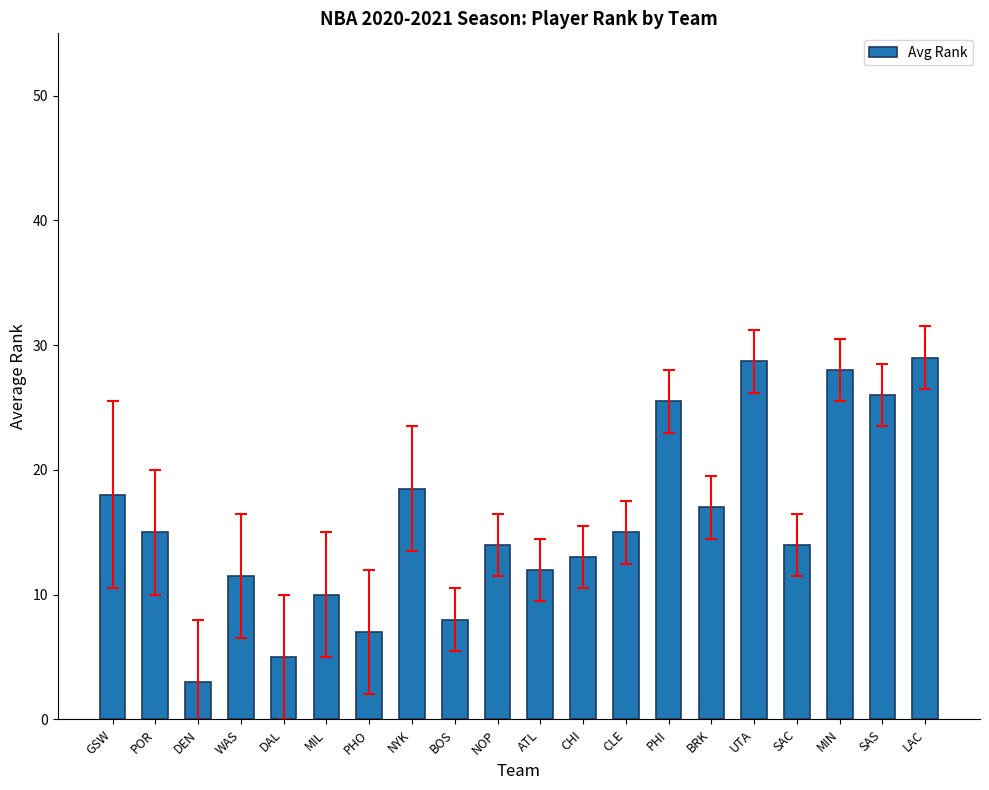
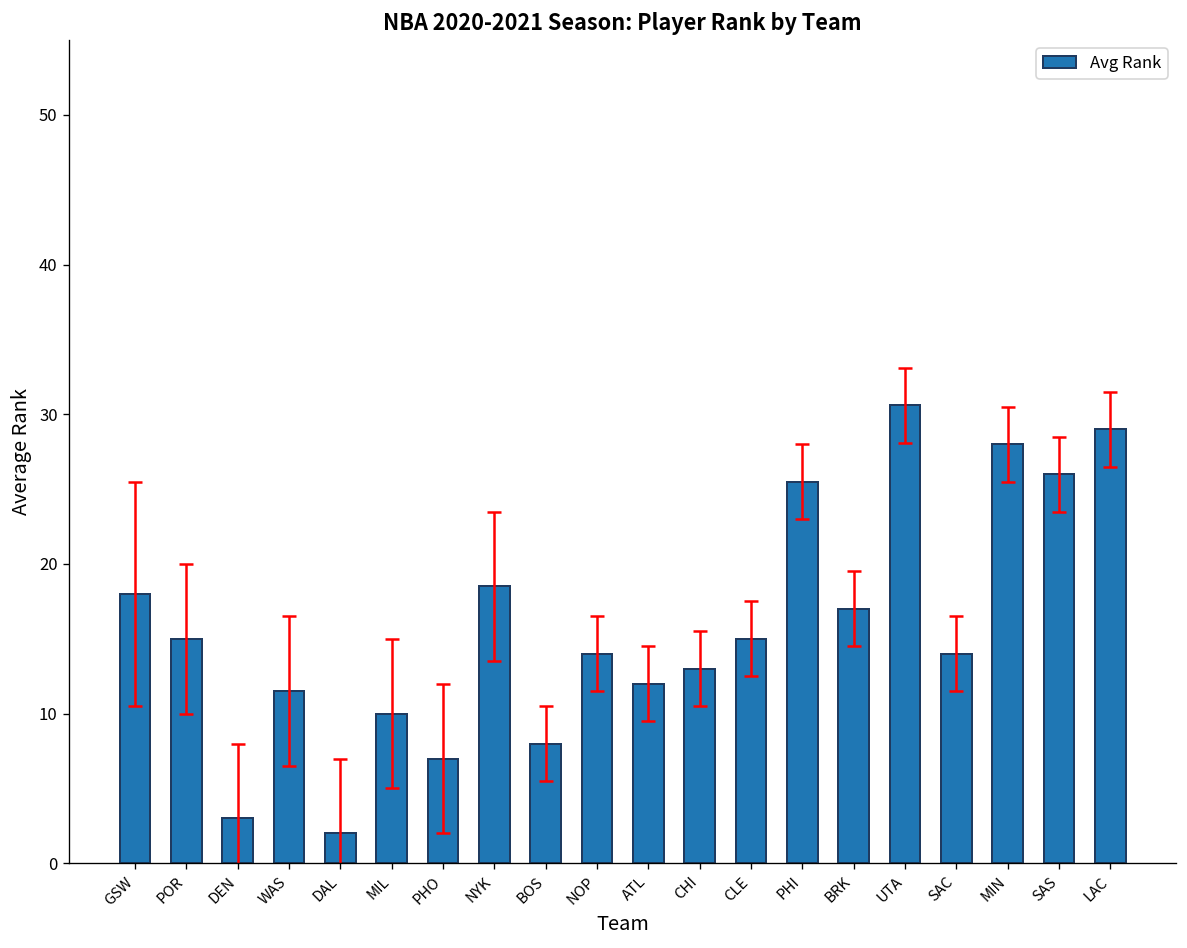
  {
    "Avg Rank": {
      "GSW": 18.0,
      "POR": 15.0,
      "DEN": 3.0,
      "WAS": 11.5,
-     "DAL": 5,
+     "DAL": 2,
      "MIL": 10.0,
      "PHO": 7.0,
      "NYK": 18.5,
      "BOS": 8.0,
      "NOP": 14.0,
      "ATL": 12.0,
      "CHI": 13.0,
      "CLE": 15.0,
      "PHI": 25.5,
      "BRK": 17.0,
-     "UTA": 28.7,
+     "UTA": 30.6,
      "SAC": 14.0,
      "MIN": 28.0,
      "SAS": 26.0,
      "LAC": 29.0
    }
  }
